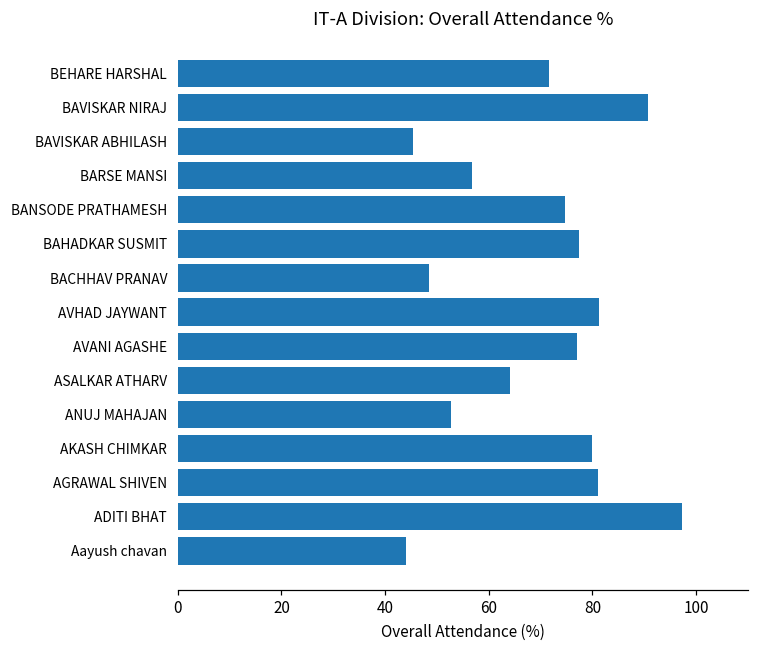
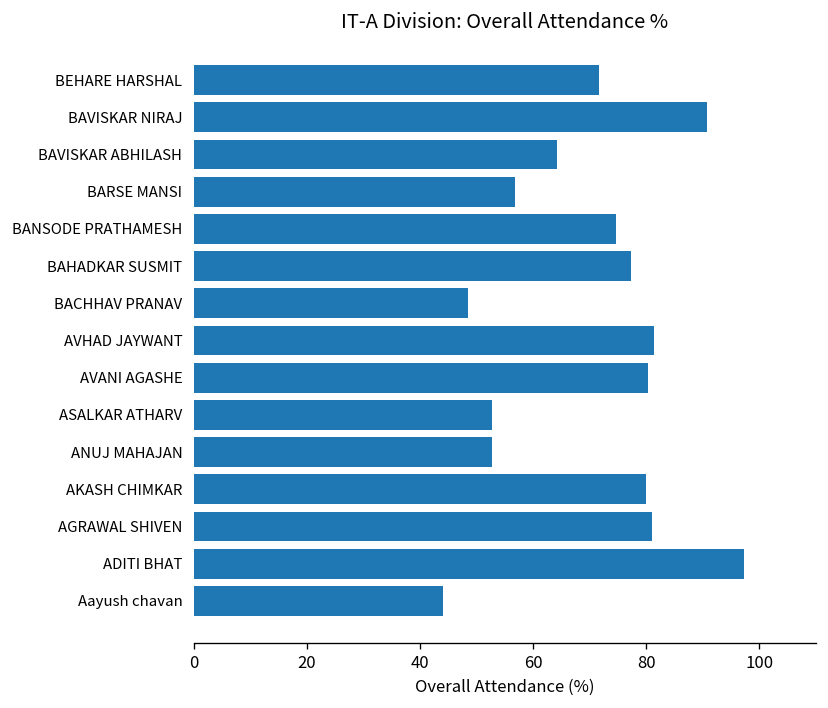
  {
    "BEHARE HARSHAL": 72,
    "BAVISKAR NIRAJ": 91,
-   "BAVISKAR ABHILASH": 45,
+   "BAVISKAR ABHILASH": 64,
    "BARSE MANSI": 57,
    "BANSODE PRATHAMESH": 75,
    "BAHADKAR SUSMIT": 77,
    "BACHHAV PRANAV": 48,
    "AVHAD JAYWANT": 81,
-   "AVANI AGASHE": 77,
-   "ASALKAR ATHARV": 64,
+   "AVANI AGASHE": 80,
+   "ASALKAR ATHARV": 53,
    "ANUJ MAHAJAN": 53,
    "AKASH CHIMKAR": 80,
    "AGRAWAL SHIVEN": 81,
    "ADITI BHAT": 97,
    "Aayush chavan": 44
  }
